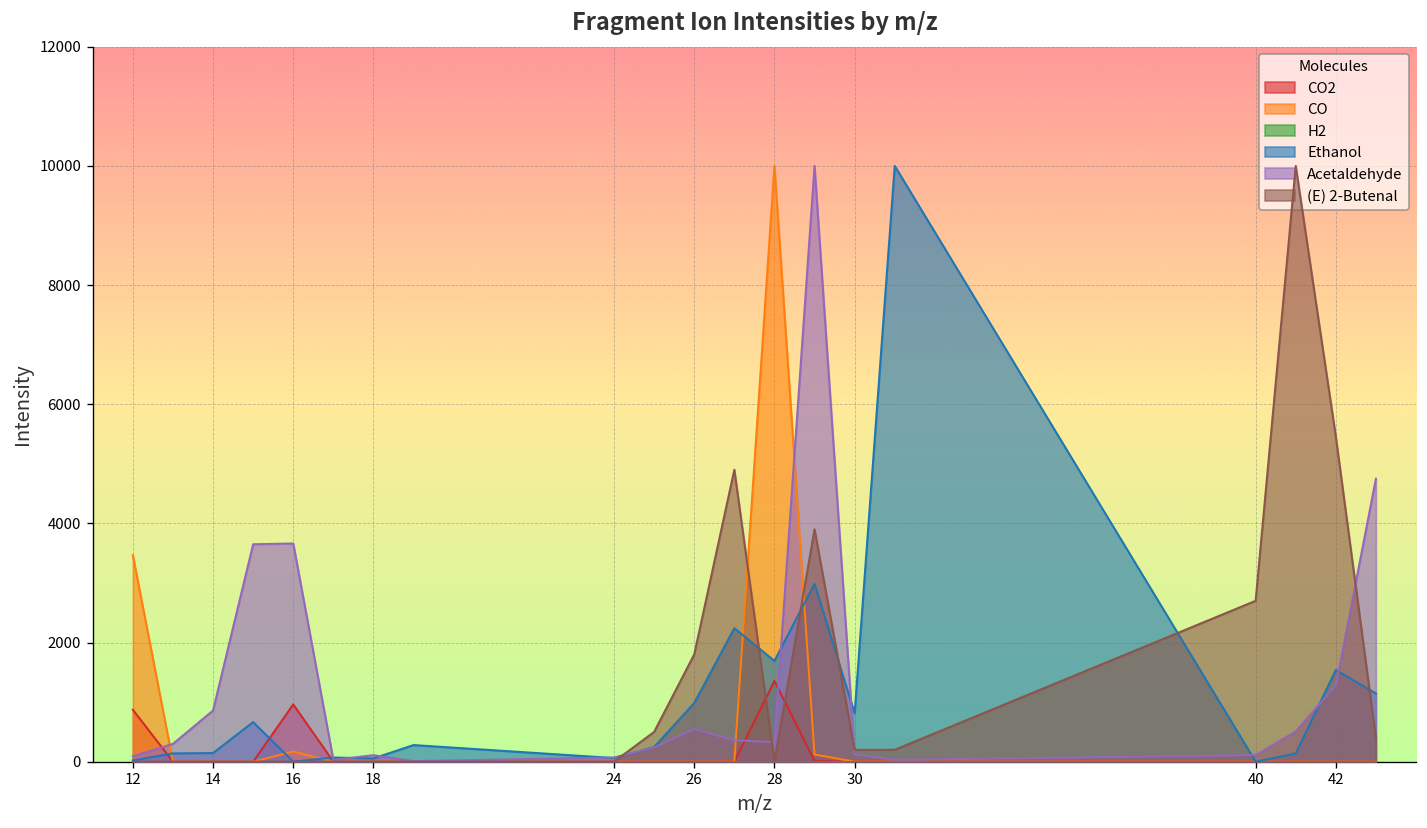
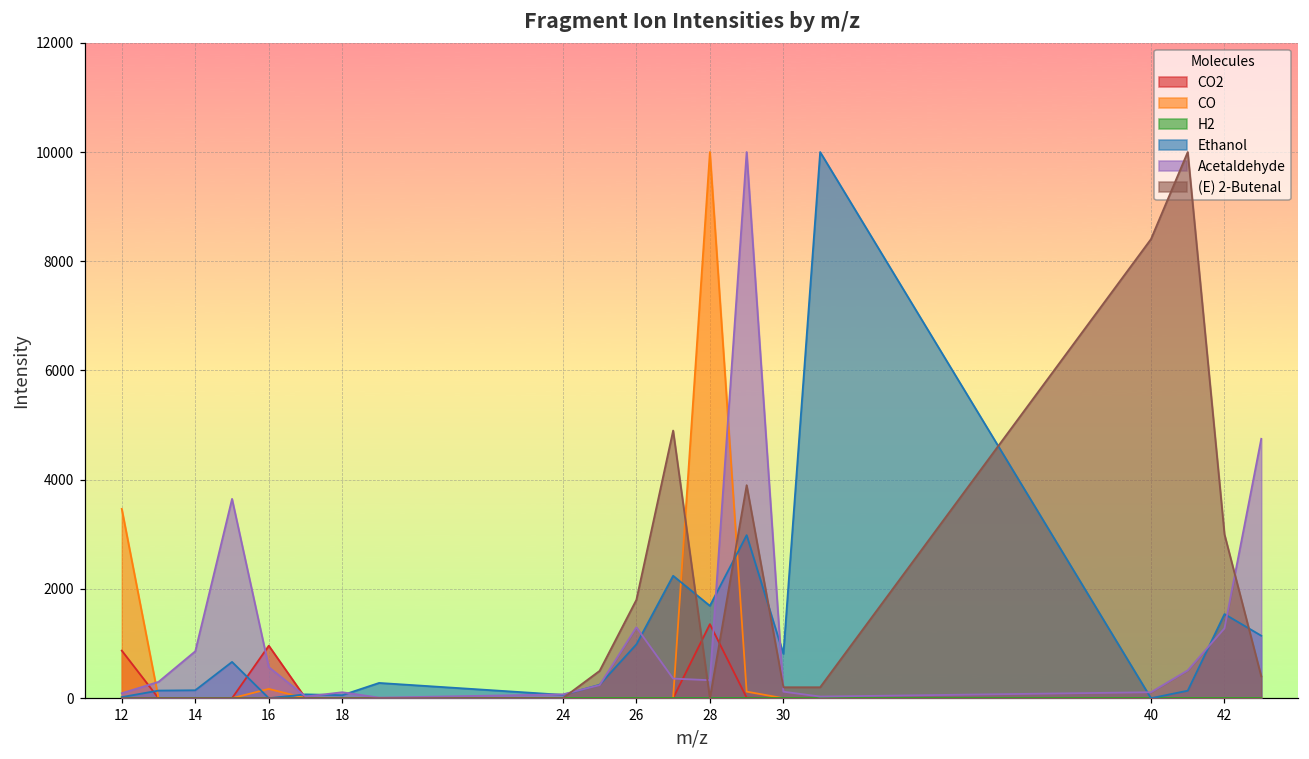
  {
    "CO2": {
      "12": 900,
      "16": 1000,
      "28": 1400
    },
    "CO": {
      "12": 3500,
      "16": 200,
      "28": 10000
    },
    "Ethanol": {
      "14": 100,
      "18": 100,
      "26": 1000,
      "28": 1700,
      "30": 800,
      "42": 1500
    },
    "Acetaldehyde": {
      "12": 100,
      "14": 900,
-     "16": 3700,
+     "16": 600,
      "18": 100,
-     "26": 500,
+     "26": 1300,
      "28": 300,
      "30": 100,
      "40": 100,
      "42": 1300
    },
    "(E) 2-Butenal": {
      "26": 1800,
      "30": 200,
-     "40": 2700,
-     "42": 5500
+     "40": 8400,
+     "42": 3000
    }
  }
